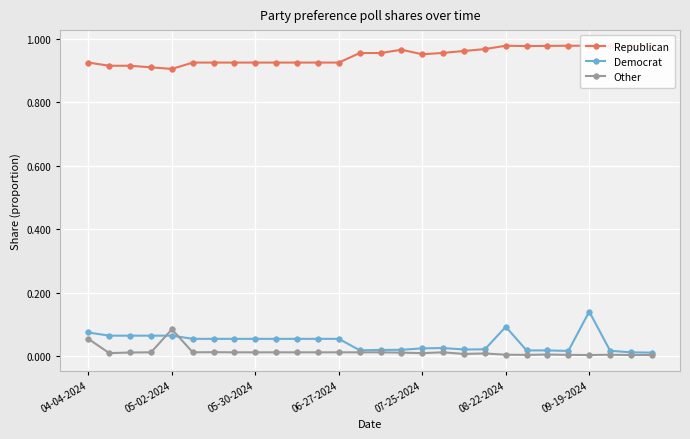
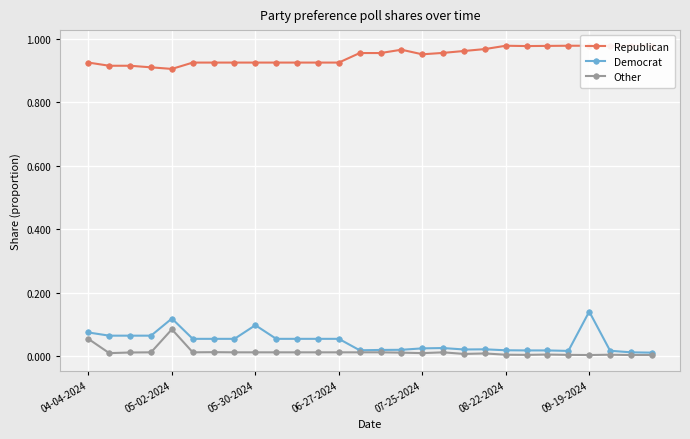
  {
    "Republican": {
      "04-04-2024": 0.93,
      "05-02-2024": 0.91,
      "05-30-2024": 0.93,
      "06-27-2024": 0.93,
      "07-25-2024": 0.95,
      "08-22-2024": 0.98
    },
    "Democrat": {
      "04-04-2024": 0.08,
-     "05-02-2024": 0.07,
-     "05-30-2024": 0.06,
+     "05-02-2024": 0.12,
+     "05-30-2024": 0.10,
      "06-27-2024": 0.06,
      "07-25-2024": 0.03,
-     "08-22-2024": 0.09,
+     "08-22-2024": 0.02,
      "09-19-2024": 0.14
    },
    "Other": {
      "04-04-2024": 0.05,
      "05-02-2024": 0.09,
      "05-30-2024": 0.01,
      "06-27-2024": 0.01,
      "07-25-2024": 0.01,
      "08-22-2024": 0.01,
      "09-19-2024": 0.00
    }
  }
